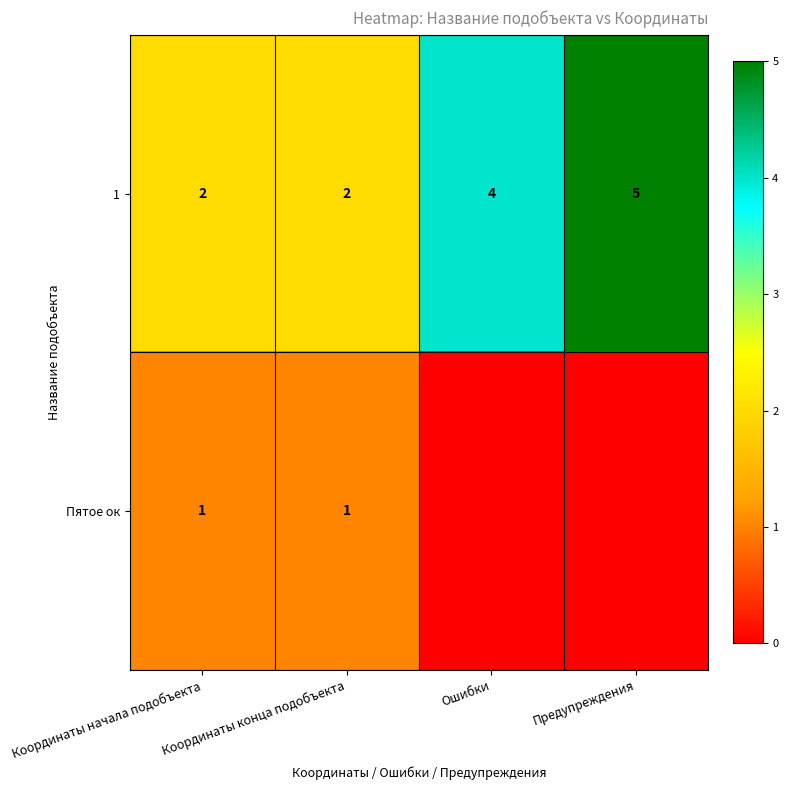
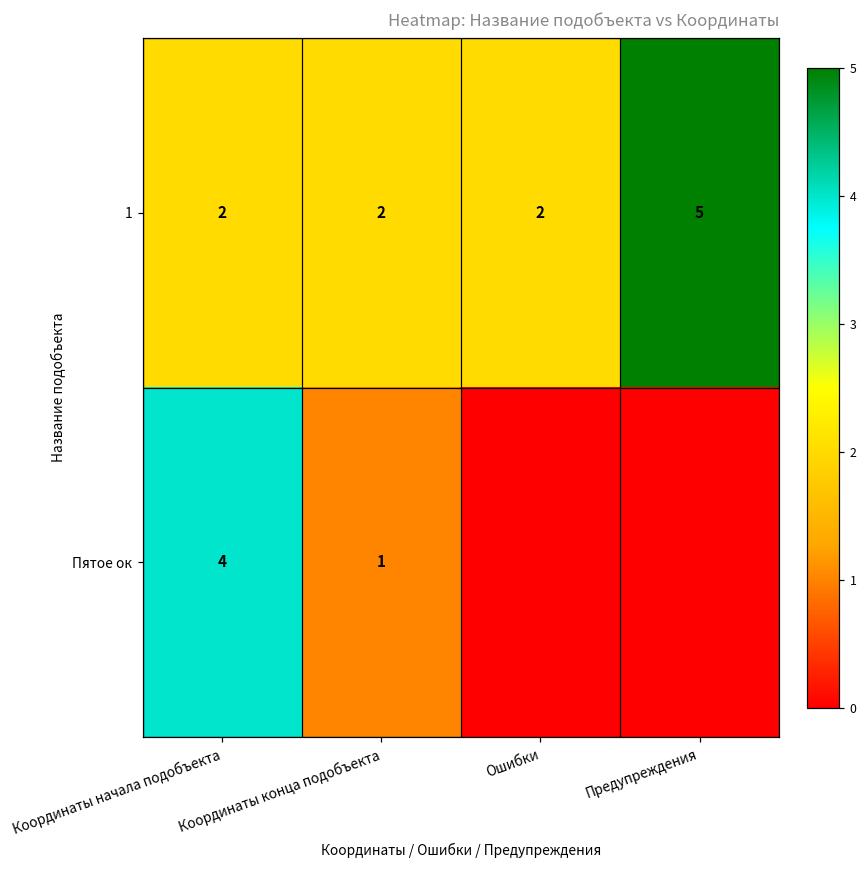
  {
    "1": {
      "Координаты начала подобъекта": 2,
      "Координаты конца подобъекта": 2,
-     "Ошибки": 4,
+     "Ошибки": 2,
      "Предупреждения": 5
    },
    "Пятое ок": {
-     "Координаты начала подобъекта": 1,
+     "Координаты начала подобъекта": 4,
      "Координаты конца подобъекта": 1
    }
  }
